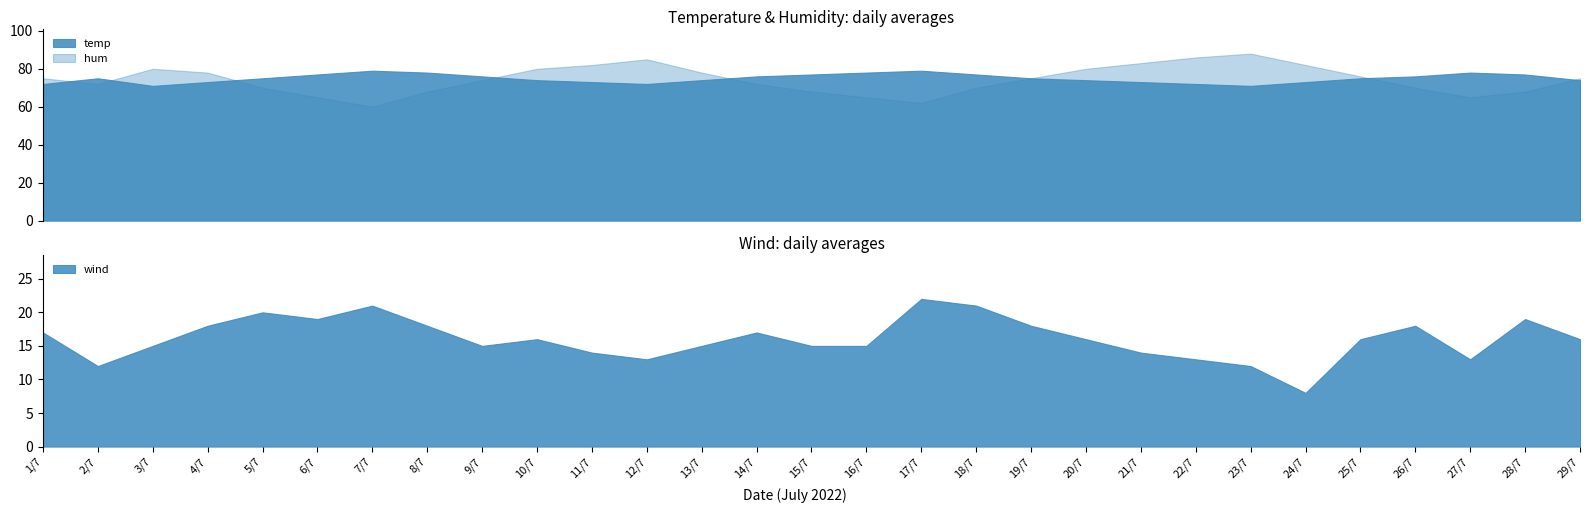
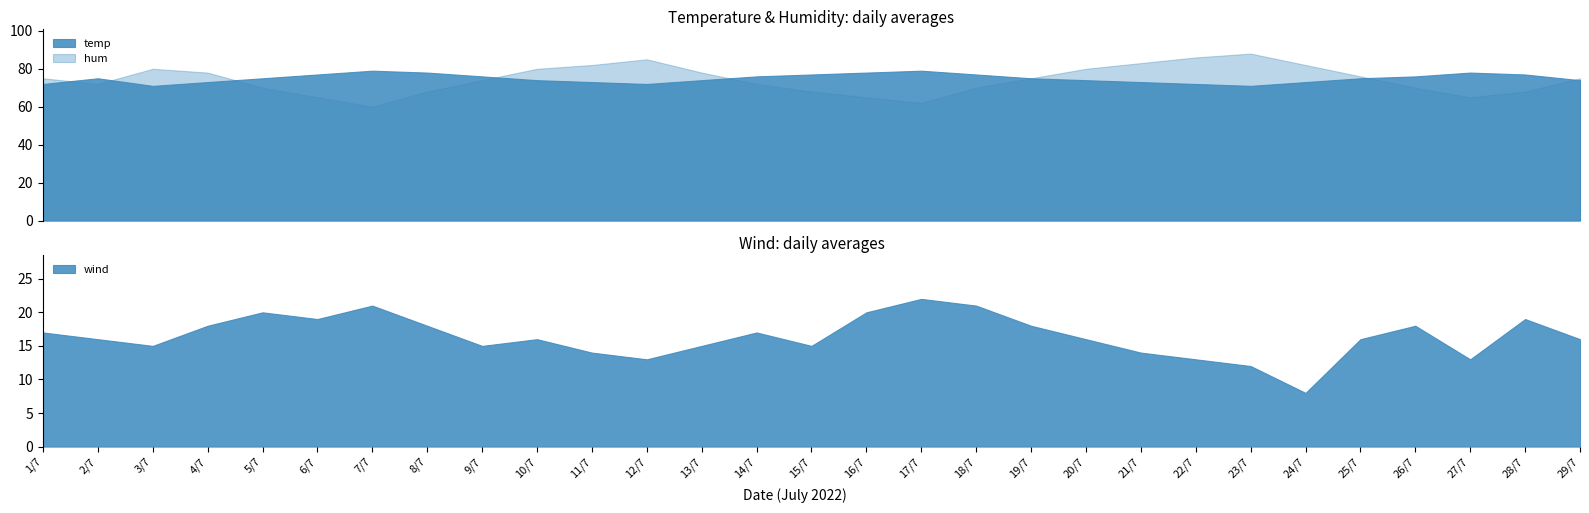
  {
    "Wind: daily averages": {
      "1/7": 17,
-     "2/7": 12,
+     "2/7": 16,
      "3/7": 15,
      "4/7": 18,
      "5/7": 20,
      "6/7": 19,
      "7/7": 21,
      "8/7": 18,
      "9/7": 15,
      "10/7": 16,
      "11/7": 14,
      "12/7": 13,
      "13/7": 15,
      "14/7": 17,
      "15/7": 15,
-     "16/7": 15,
+     "16/7": 20,
      "17/7": 22,
      "18/7": 21,
      "19/7": 18,
      "20/7": 16,
      "21/7": 14,
      "22/7": 13,
      "23/7": 12,
      "24/7": 8,
      "25/7": 16,
      "26/7": 18,
      "27/7": 13,
      "28/7": 19,
      "29/7": 16
    }
  }
